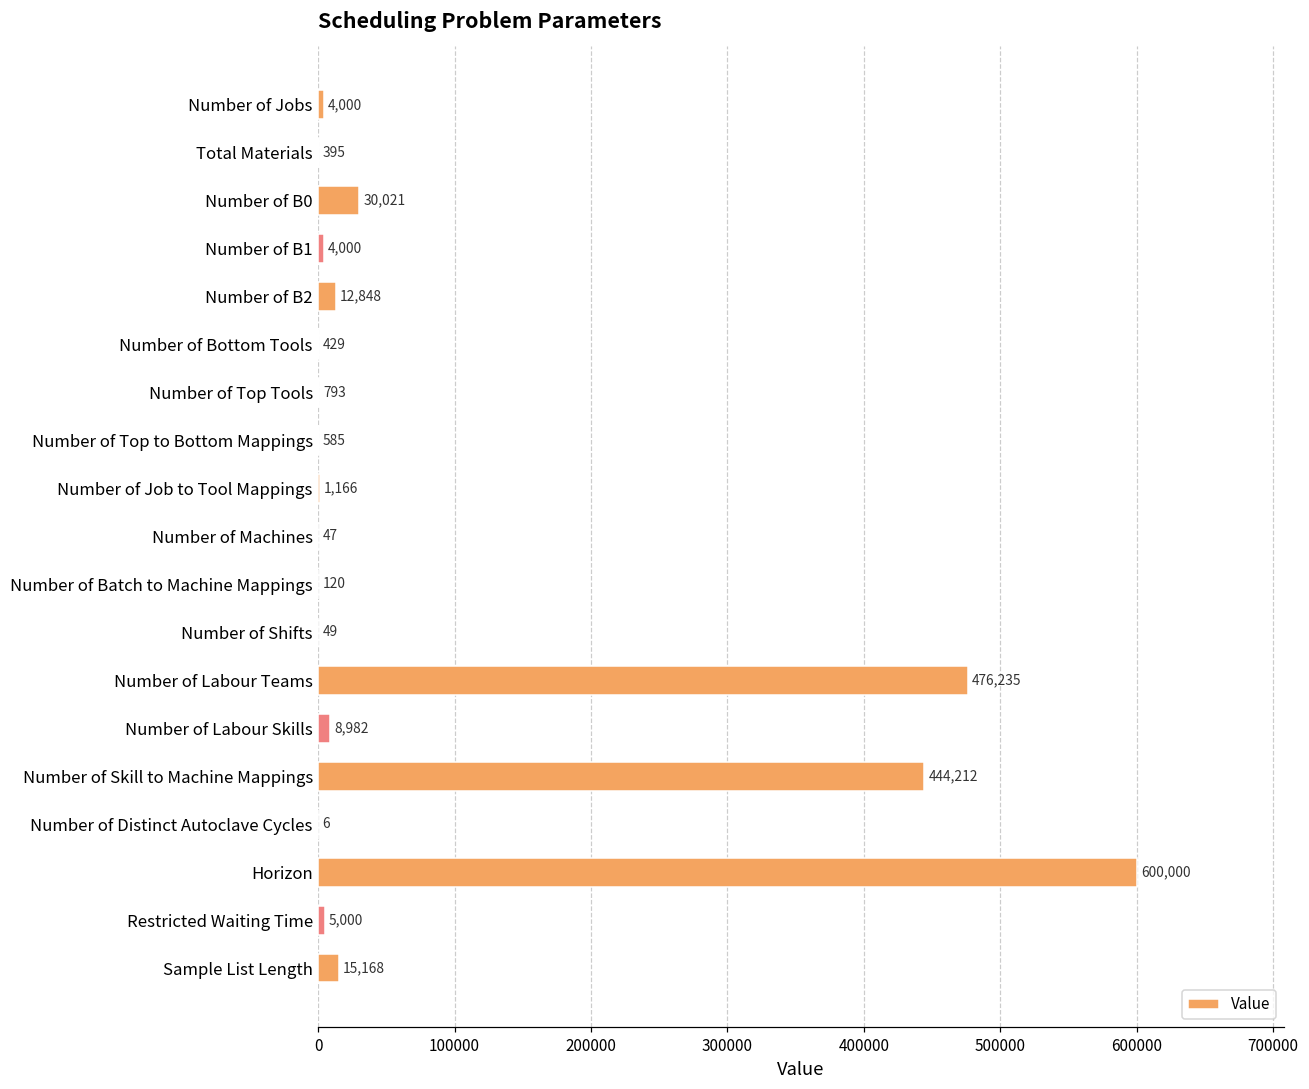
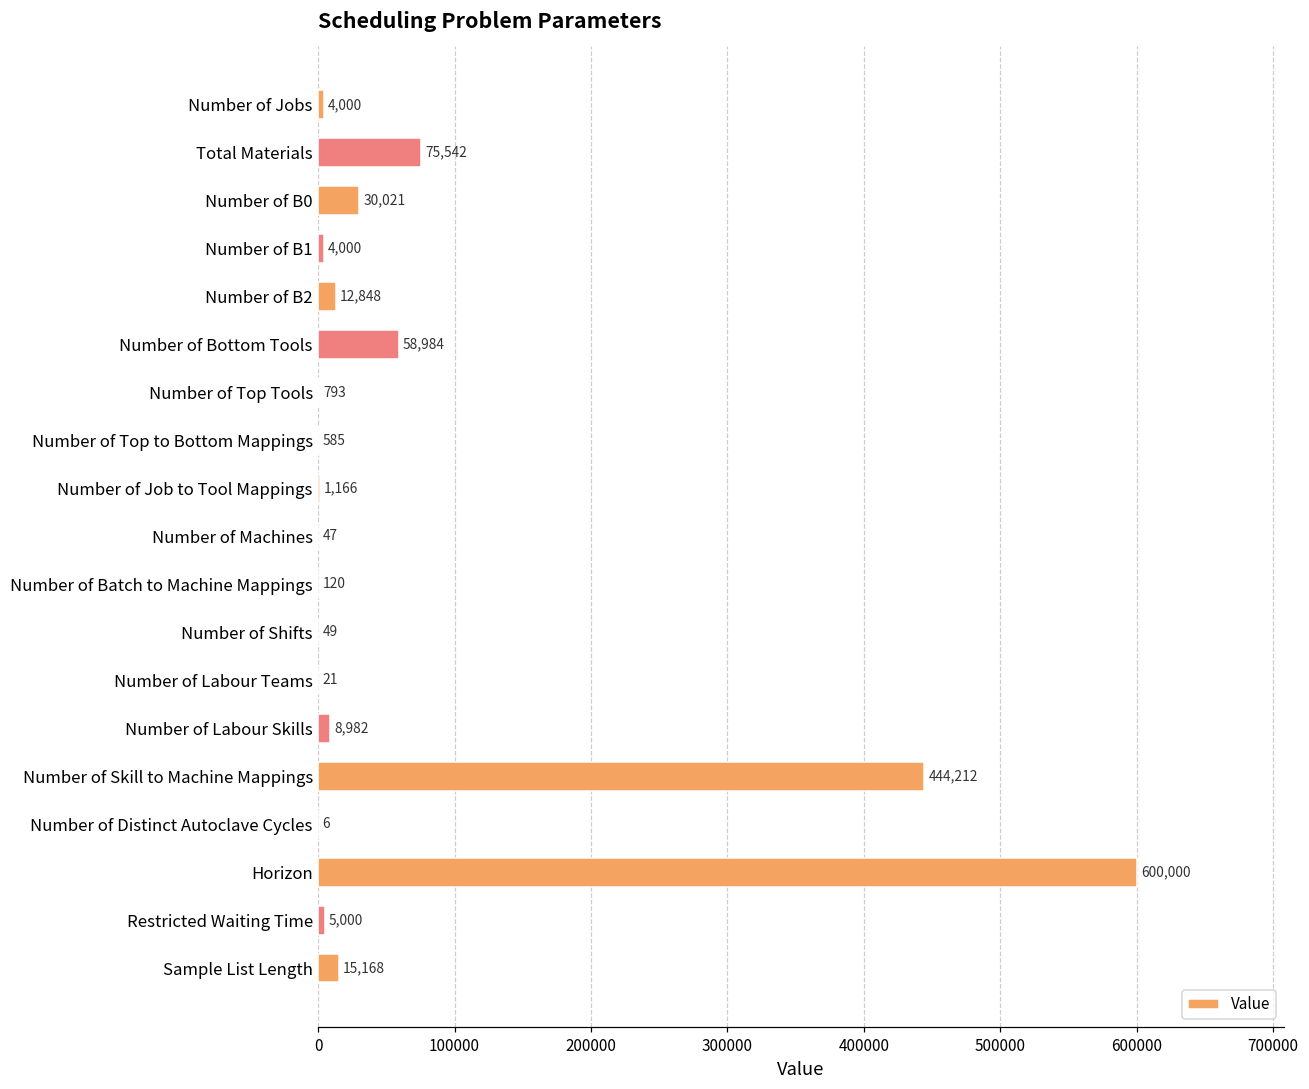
  {
    "Number of Jobs": "4,000",
-   "Total Materials": "395",
+   "Total Materials": "75,542",
    "Number of B0": "30,021",
    "Number of B1": "4,000",
    "Number of B2": "12,848",
-   "Number of Bottom Tools": "429",
+   "Number of Bottom Tools": "58,984",
    "Number of Top Tools": "793",
    "Number of Top to Bottom Mappings": "585",
    "Number of Job to Tool Mappings": "1,166",
    "Number of Machines": "47",
    "Number of Batch to Machine Mappings": "120",
    "Number of Shifts": "49",
-   "Number of Labour Teams": "476,235",
+   "Number of Labour Teams": "21",
    "Number of Labour Skills": "8,982",
    "Number of Skill to Machine Mappings": "444,212",
    "Number of Distinct Autoclave Cycles": "6",
    "Horizon": "600,000",
    "Restricted Waiting Time": "5,000",
    "Sample List Length": "15,168"
  }
